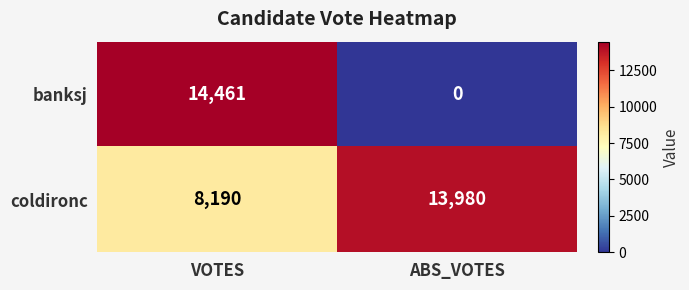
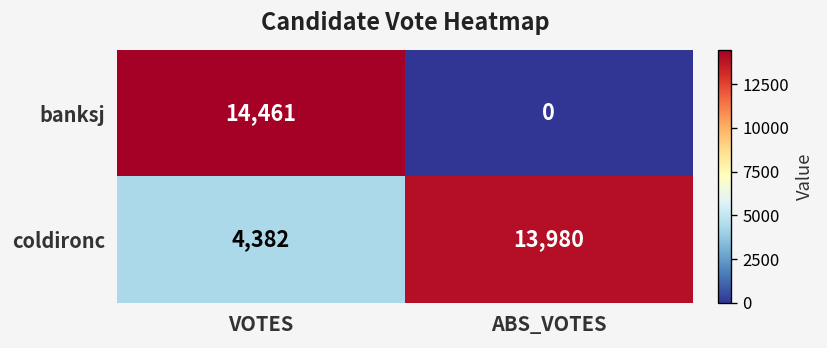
  {
    "banksj": {
      "VOTES": "14,461",
      "ABS_VOTES": "0"
    },
    "coldironc": {
-     "VOTES": "8,190",
+     "VOTES": "4,382",
      "ABS_VOTES": "13,980"
    }
  }
